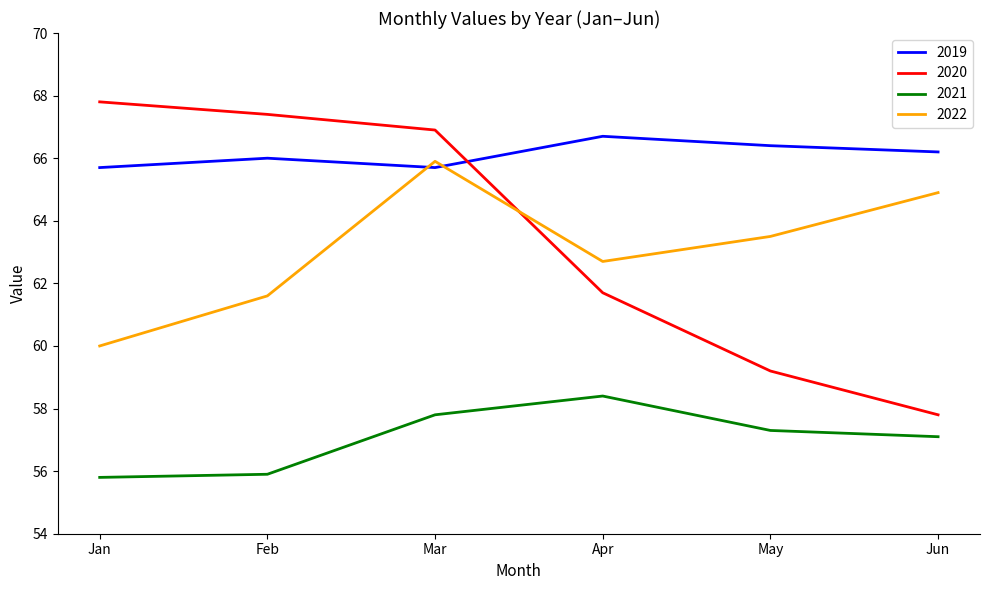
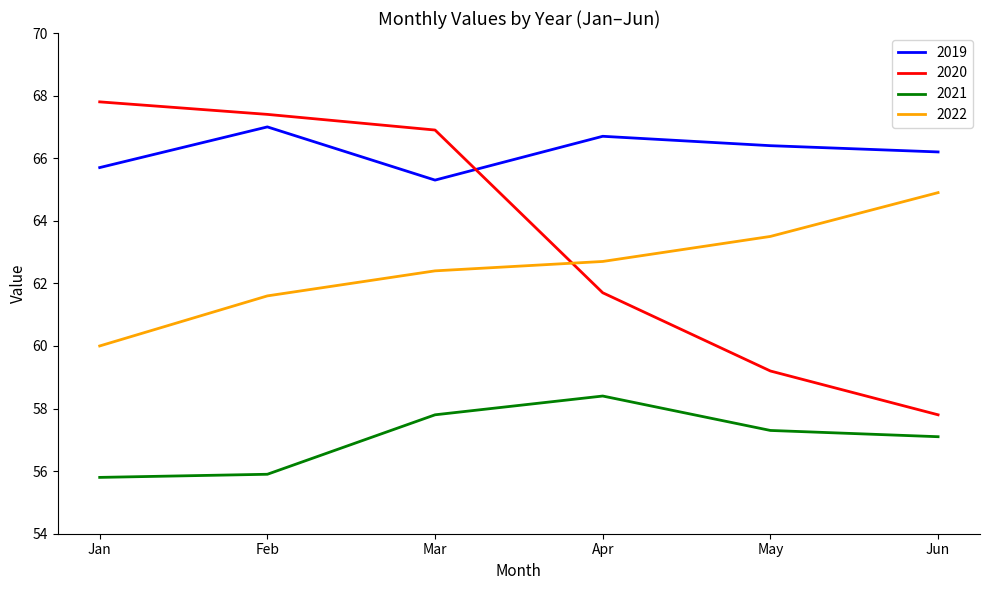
  {
    "2019": {
      "Jan": 65.7,
-     "Feb": 66,
-     "Mar": 65.7,
+     "Feb": 67,
+     "Mar": 65.3,
      "Apr": 66.7,
      "May": 66.4,
      "Jun": 66.2
    },
    "2020": {
      "Jan": 67.8,
      "Feb": 67.4,
      "Mar": 66.9,
      "Apr": 61.7,
      "May": 59.2,
      "Jun": 57.8
    },
    "2021": {
      "Jan": 55.8,
      "Feb": 55.9,
      "Mar": 57.8,
      "Apr": 58.4,
      "May": 57.3,
      "Jun": 57.1
    },
    "2022": {
      "Jan": 60.0,
      "Feb": 61.6,
-     "Mar": 65.9,
+     "Mar": 62.4,
      "Apr": 62.7,
      "May": 63.5,
      "Jun": 64.9
    }
  }
